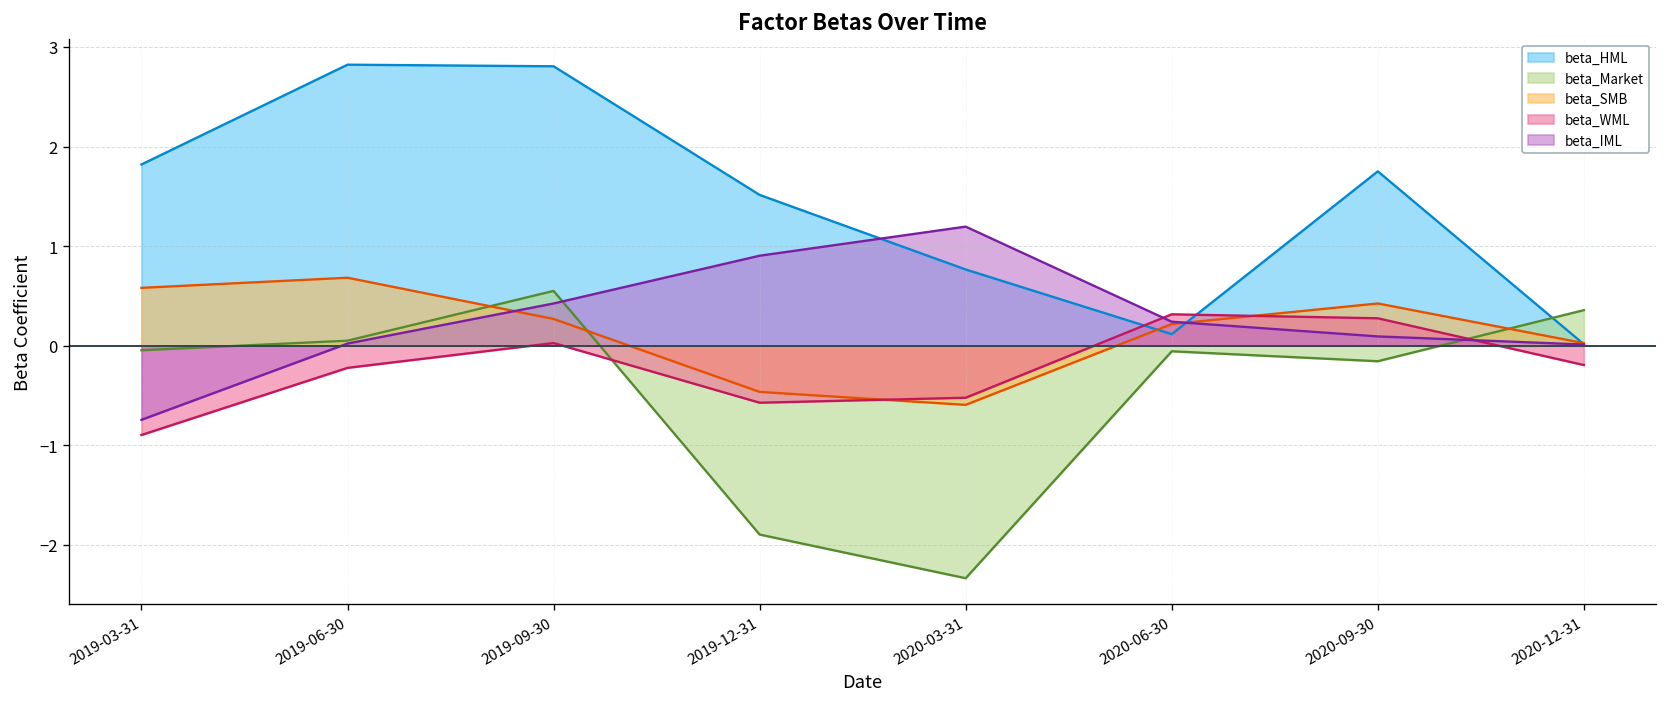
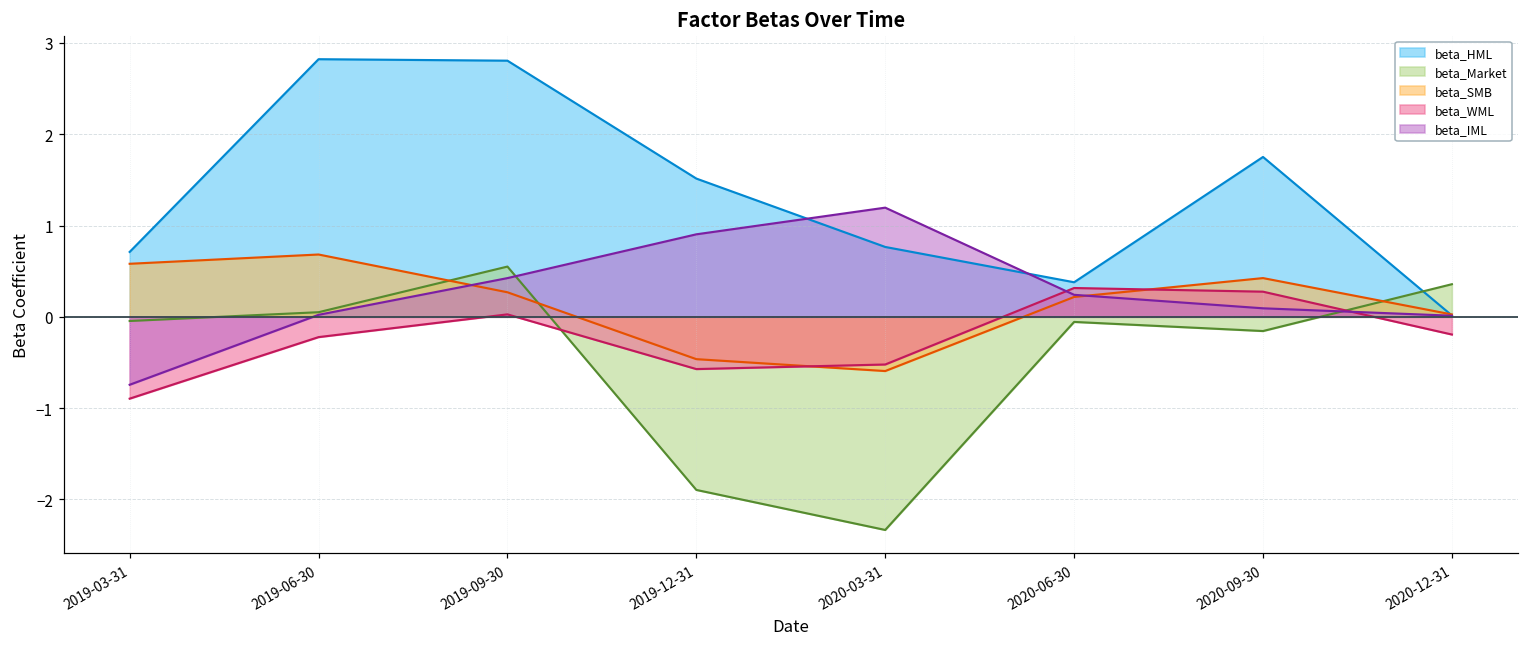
  {
    "beta_HML": {
-     "2019-03-31": 1.8,
+     "2019-03-31": 0.7,
      "2019-06-30": 2.8,
      "2019-09-30": 2.8,
      "2019-12-31": 1.5,
      "2020-03-31": 0.8,
-     "2020-06-30": 0.1,
+     "2020-06-30": 0.4,
      "2020-09-30": 1.8
    }
  }
